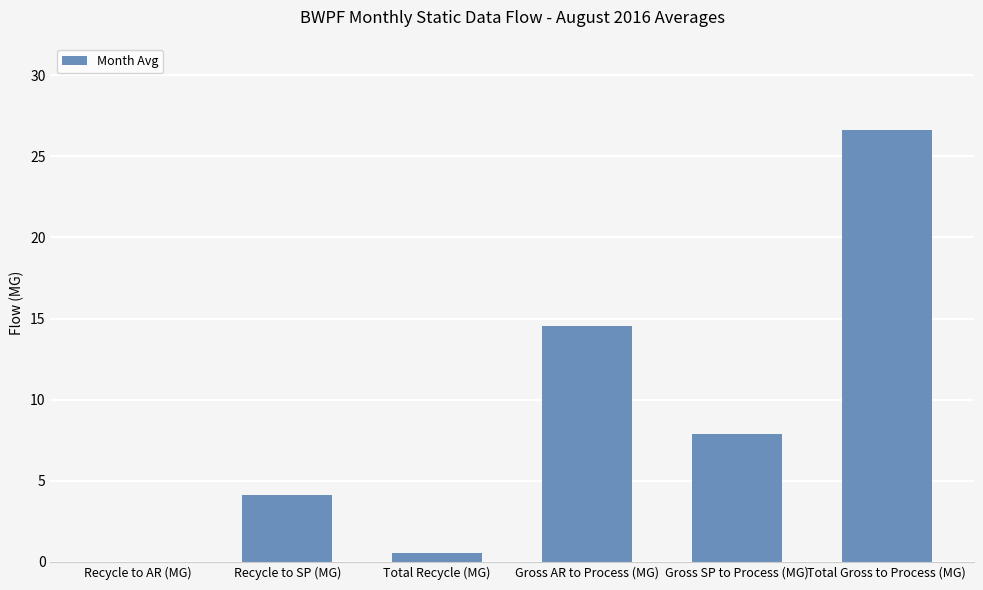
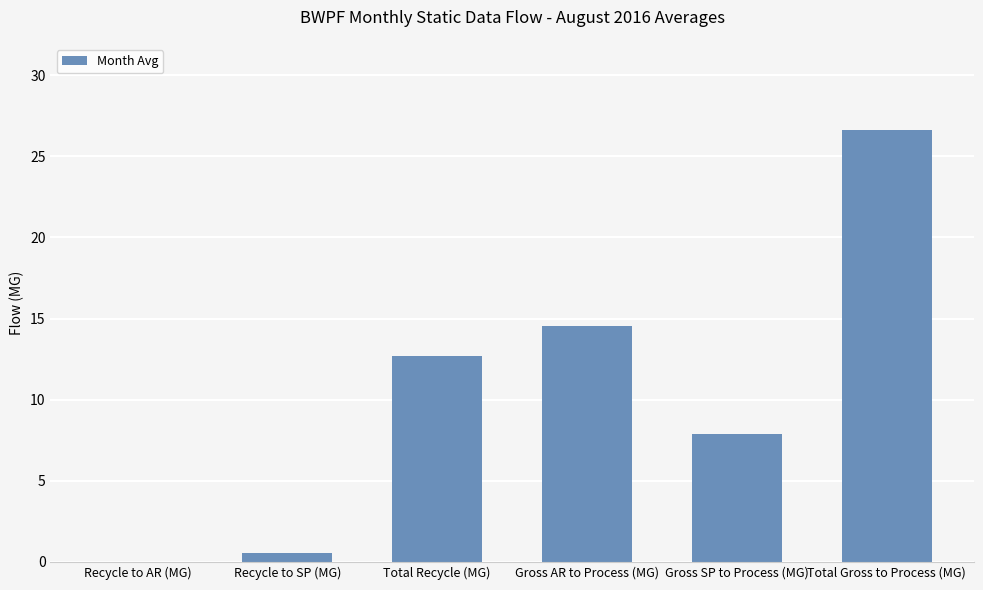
  {
    "Recycle to AR (MG)": 0.0,
-   "Recycle to SP (MG)": 4.1,
-   "Total Recycle (MG)": 0.5,
+   "Recycle to SP (MG)": 0.5,
+   "Total Recycle (MG)": 12.7,
    "Gross AR to Process (MG)": 14.5,
    "Gross SP to Process (MG)": 7.9,
    "Total Gross to Process (MG)": 26.6
  }
